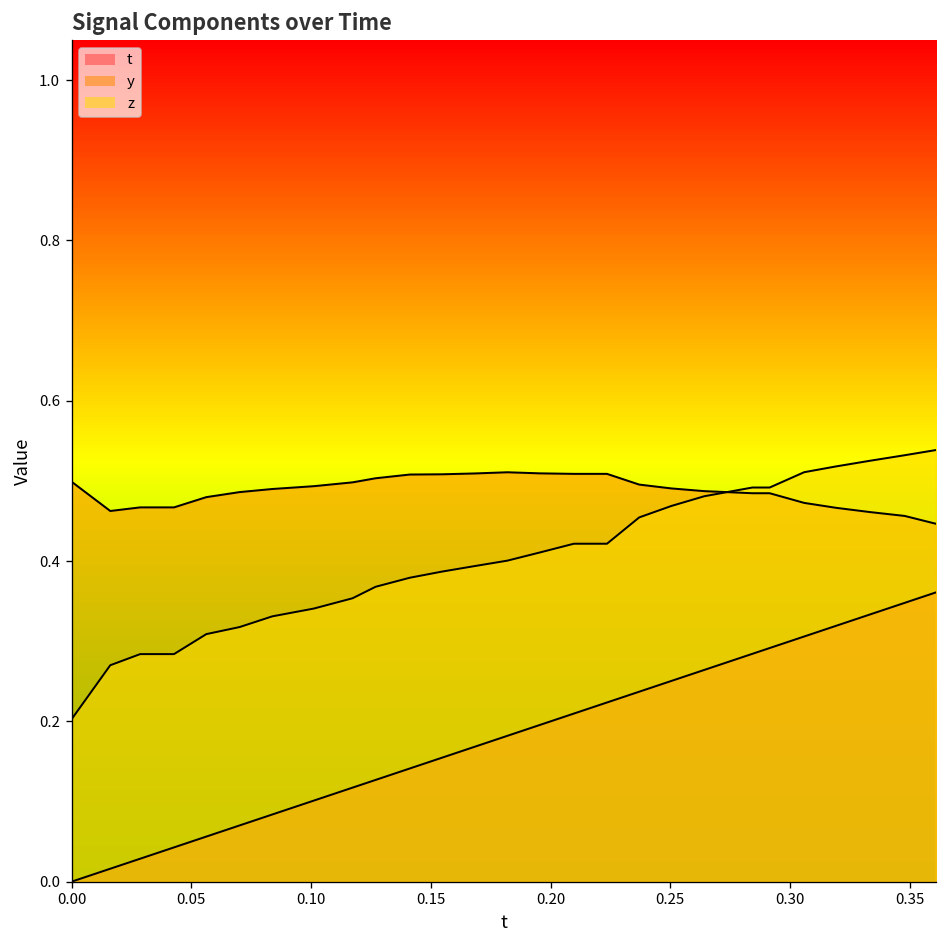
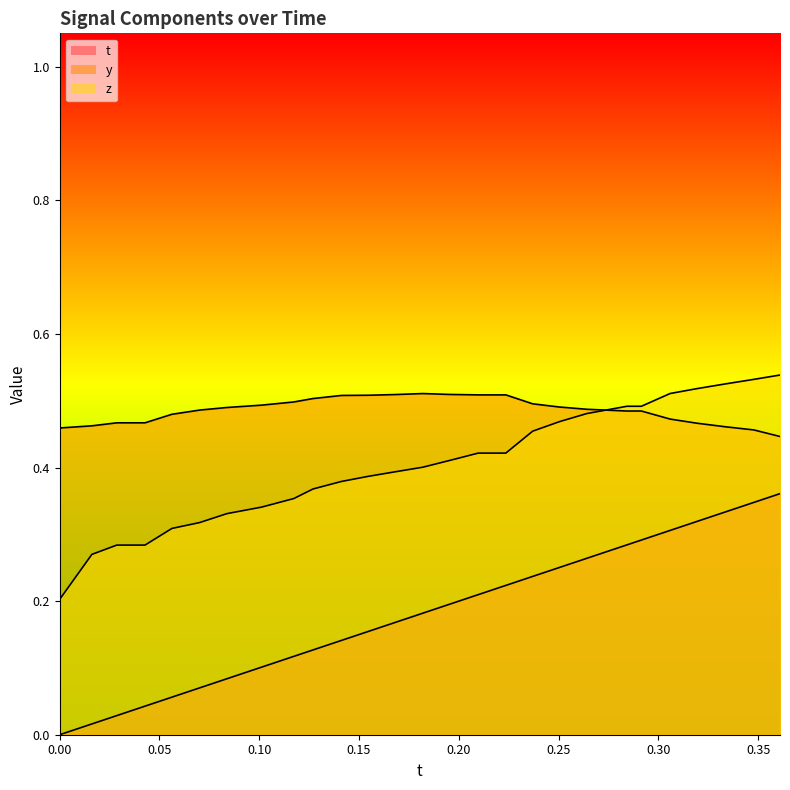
  {
    "t": {
      "0.00": 0.00
    },
    "y": {
-     "0.00": 0.50
+     "0.00": 0.46
    },
    "z": {
      "0.00": 0.20
    }
  }
